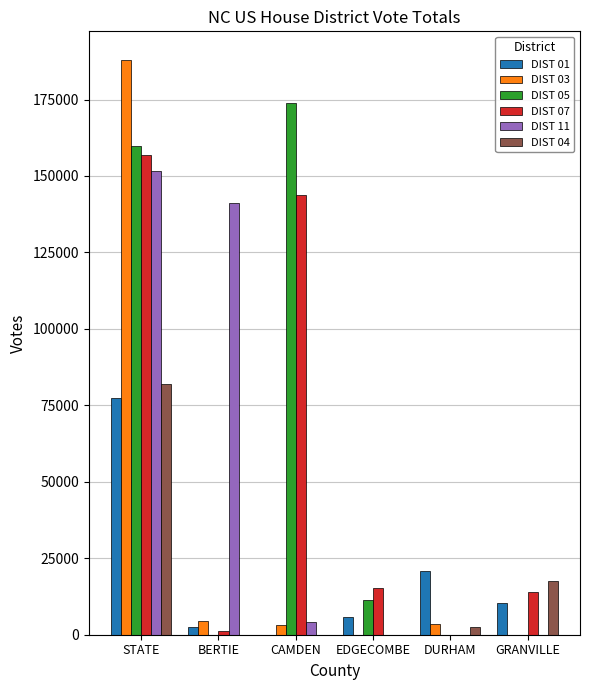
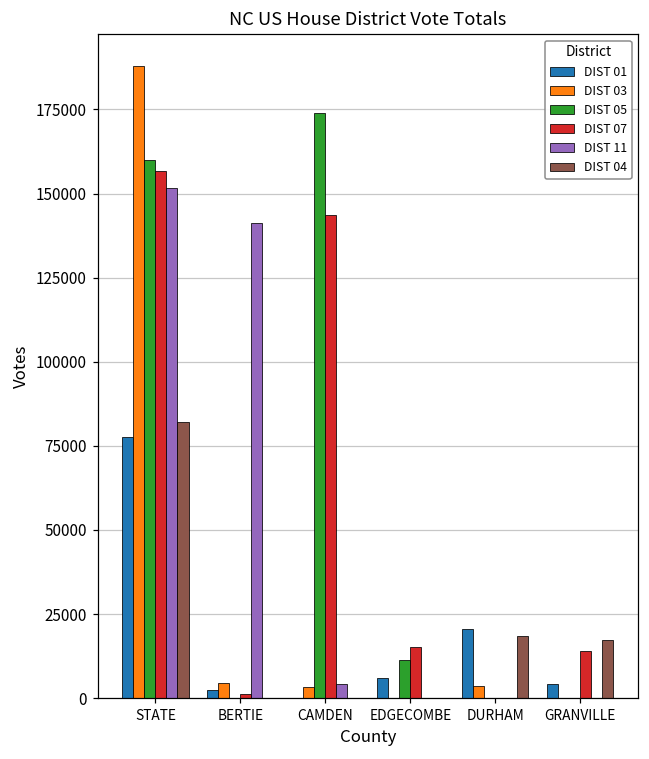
  {
    "DIST 01": {
      "STATE": 77000,
      "BERTIE": 2000,
      "EDGECOMBE": 6000,
      "DURHAM": 21000,
-     "GRANVILLE": 10000
+     "GRANVILLE": 4000
    },
    "DIST 03": {
      "STATE": 188000,
      "BERTIE": 4000,
      "CAMDEN": 3000,
      "EDGECOMBE": 0,
      "DURHAM": 4000,
      "GRANVILLE": 0
    },
    "DIST 05": {
      "STATE": 160000,
      "BERTIE": 0,
      "CAMDEN": 174000,
      "EDGECOMBE": 11000,
      "DURHAM": 0,
      "GRANVILLE": 0
    },
    "DIST 07": {
      "STATE": 157000,
      "BERTIE": 1000,
      "CAMDEN": 144000,
      "EDGECOMBE": 15000,
      "DURHAM": 0,
      "GRANVILLE": 14000
    },
    "DIST 11": {
      "STATE": 152000,
      "BERTIE": 141000,
      "CAMDEN": 4000,
      "EDGECOMBE": 0,
      "DURHAM": 0,
      "GRANVILLE": 0
    },
    "DIST 04": {
      "STATE": 82000,
      "BERTIE": 0,
      "CAMDEN": 0,
      "EDGECOMBE": 0,
-     "DURHAM": 3000,
+     "DURHAM": 19000,
      "GRANVILLE": 17000
    }
  }
